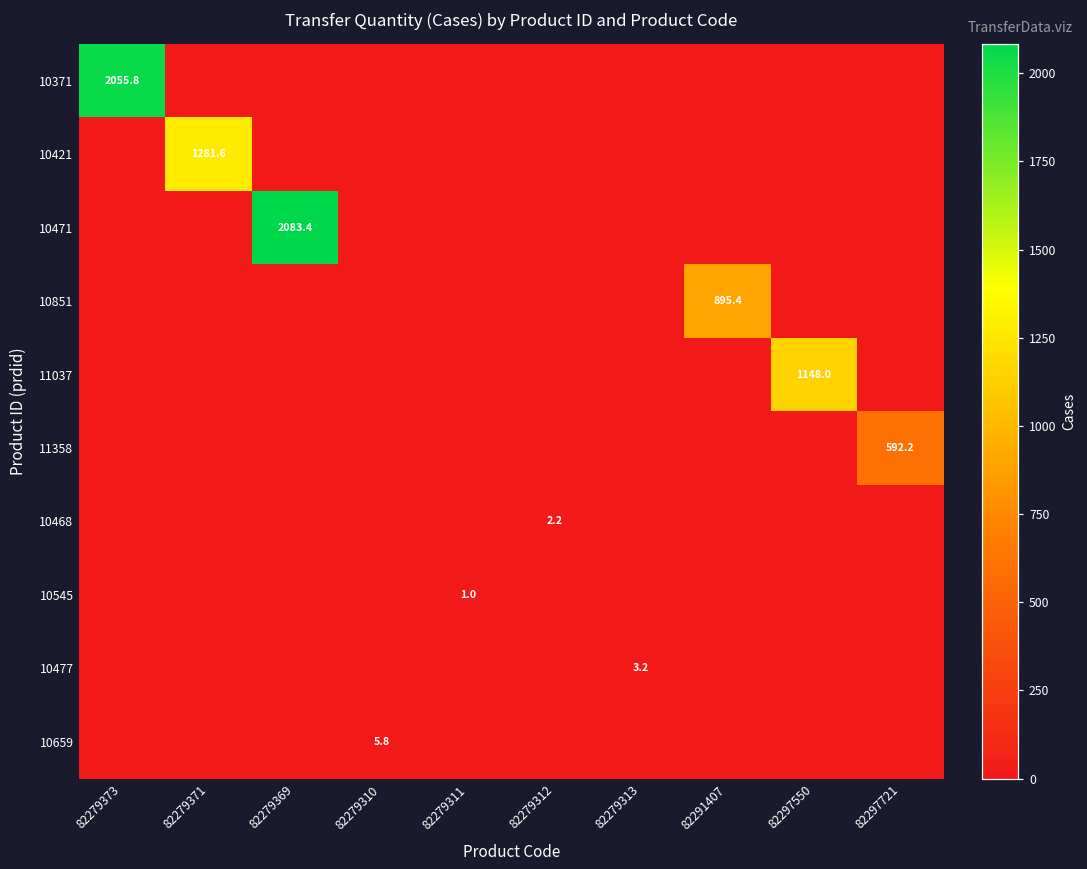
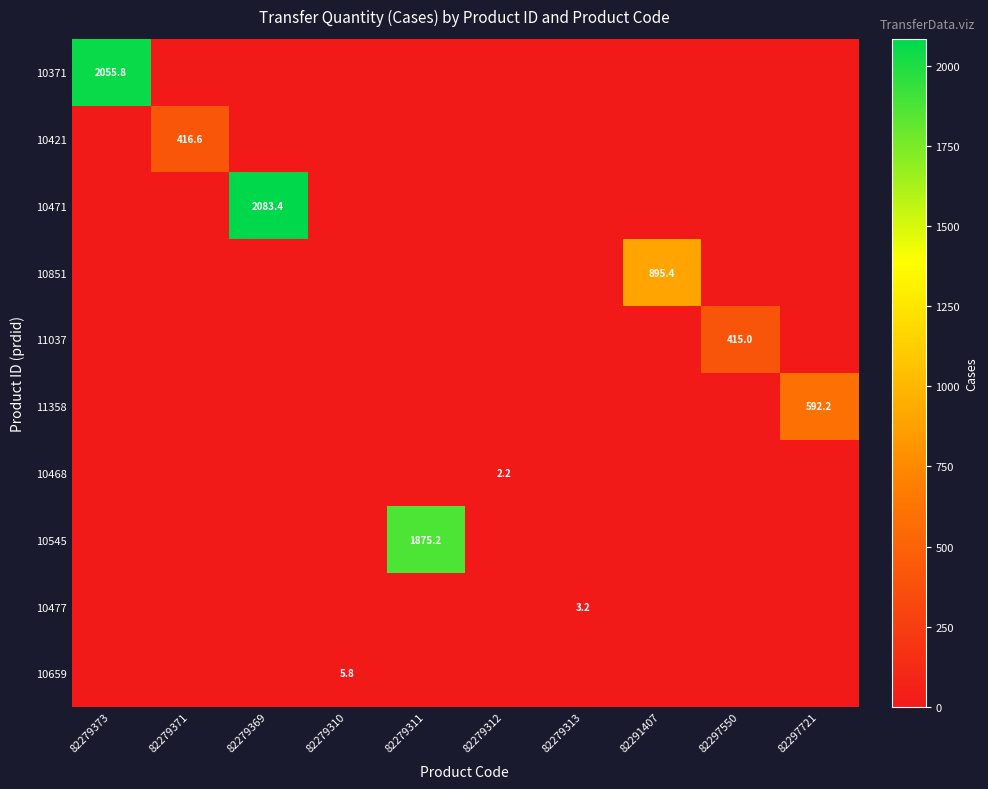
  {
    "10371": {
      "82279373": 2055.8
    },
    "10421": {
-     "82279371": 1281.6
+     "82279371": 416.6
    },
    "10471": {
      "82279369": 2083.4
    },
    "10851": {
      "82291407": 895.4
    },
    "11037": {
-     "82297550": 1148.0
+     "82297550": 415.0
    },
    "11358": {
      "82297721": 592.2
    },
    "10468": {
      "82279312": 2.2
    },
    "10545": {
-     "82279311": 1.0
+     "82279311": 1875.2
    },
    "10477": {
      "82279313": 3.2
    },
    "10659": {
      "82279310": 5.8
    }
  }
